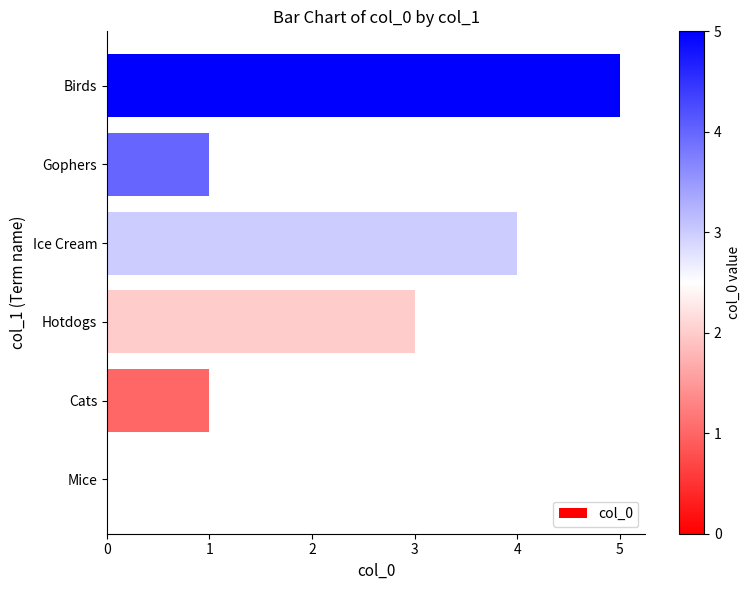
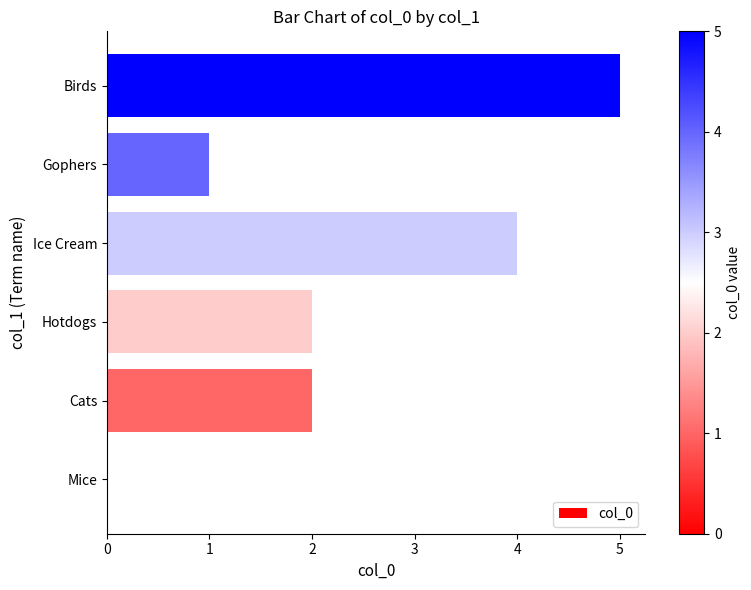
  {
    "Birds": 5,
    "Gophers": 1,
    "Ice Cream": 4,
-   "Hotdogs": 3,
-   "Cats": 1,
+   "Hotdogs": 2,
+   "Cats": 2,
    "Mice": 0
  }
